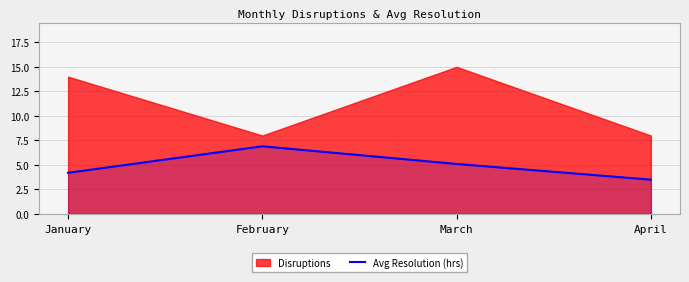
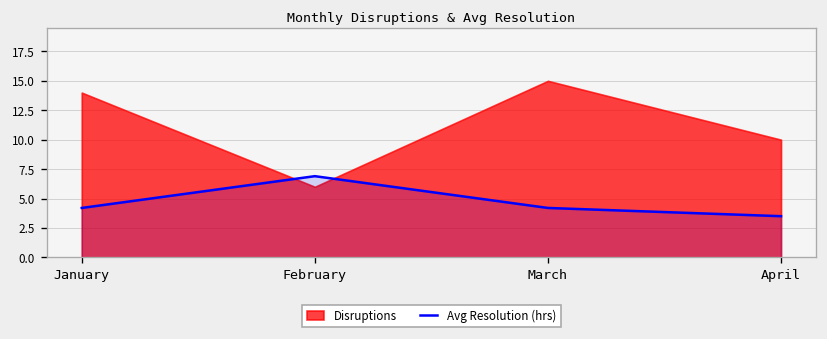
  {
    "Avg Resolution (hrs)": {
      "January": 4,
      "February": 7,
-     "March": 5,
+     "March": 4,
      "April": 4
    },
    "Disruptions": {
      "January": 14,
-     "February": 8,
+     "February": 6,
      "March": 15,
-     "April": 8
+     "April": 10
    }
  }
